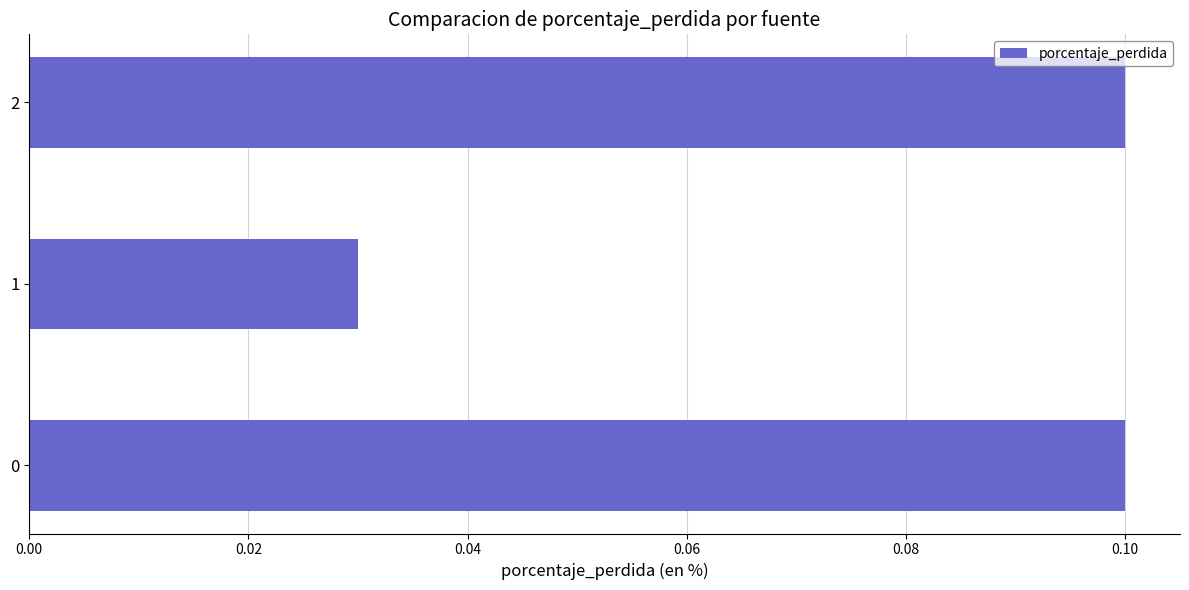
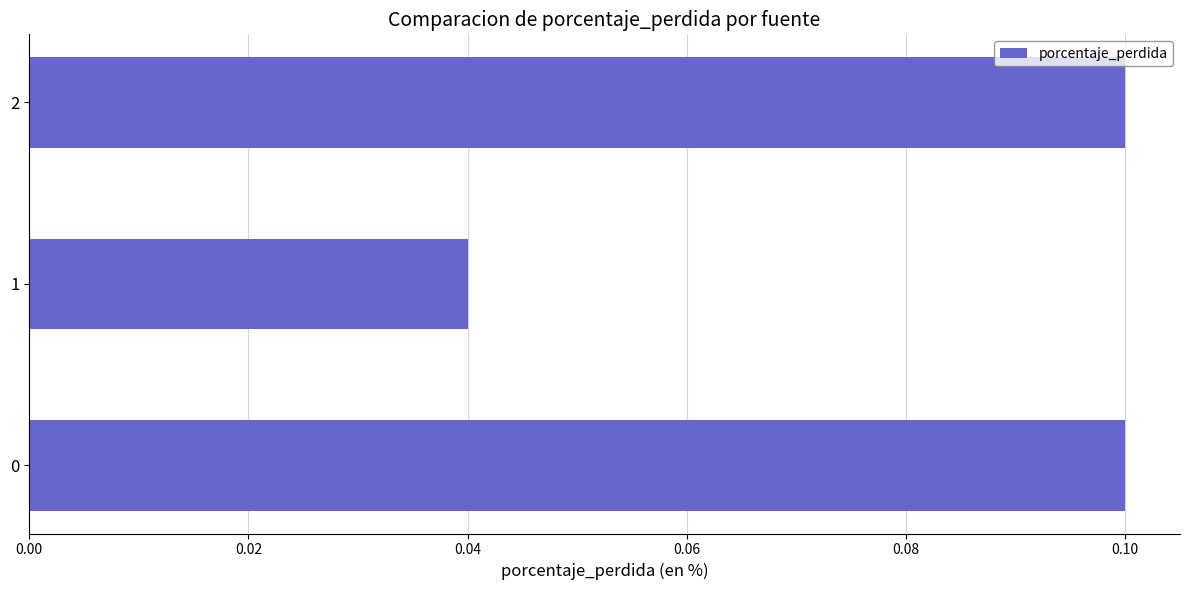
  {
    "2": 0.10,
-   "1": 0.03,
+   "1": 0.04,
    "0": 0.10
  }
